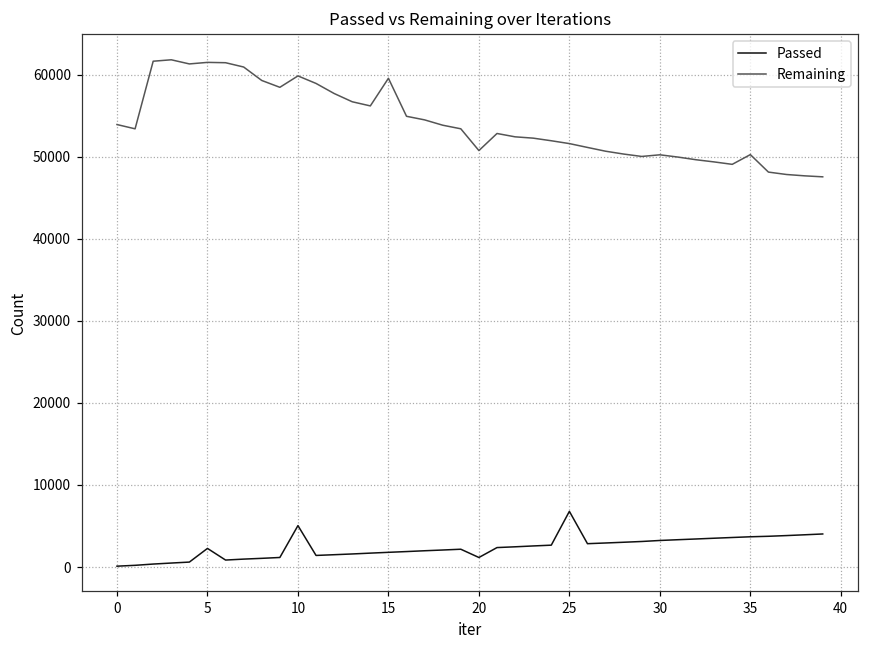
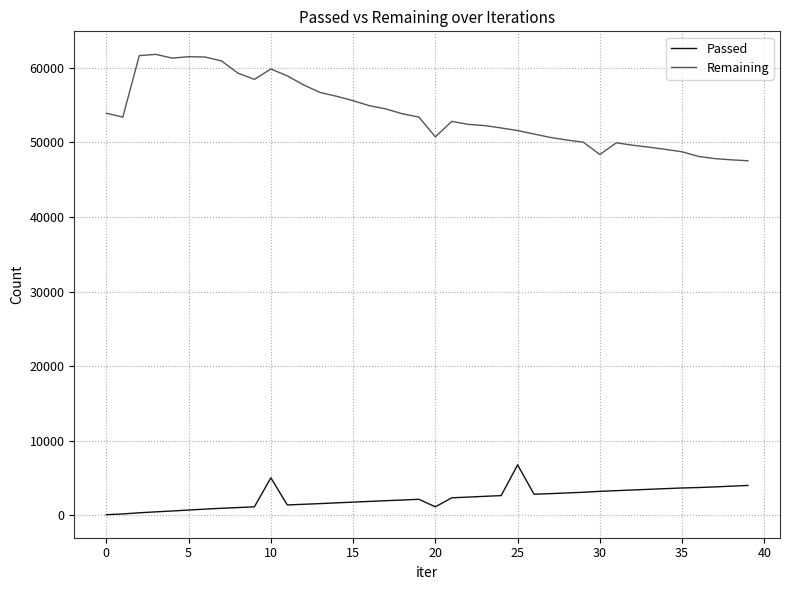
  {
    "Passed": {
      "0": 0,
-     "5": 2000,
+     "5": 1000,
      "10": 5000,
      "15": 2000,
      "20": 1000,
      "25": 7000,
      "30": 3000,
      "35": 4000
    },
    "Remaining": {
      "0": 54000,
      "5": 61000,
      "10": 60000,
-     "15": 60000,
+     "15": 56000,
      "20": 51000,
      "25": 52000,
-     "30": 50000,
-     "35": 50000
+     "30": 48000,
+     "35": 49000
    }
  }
